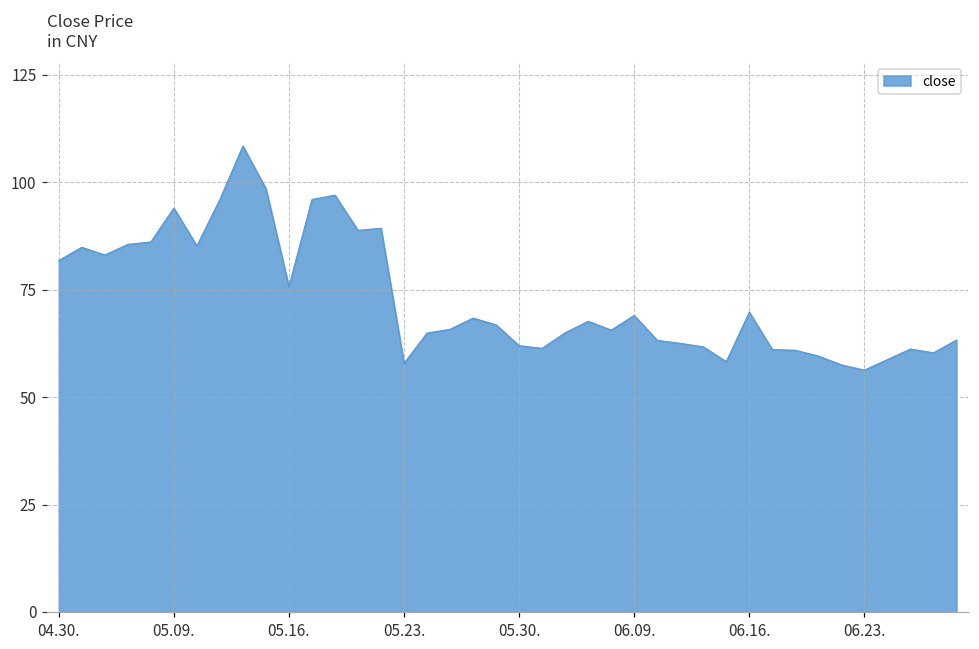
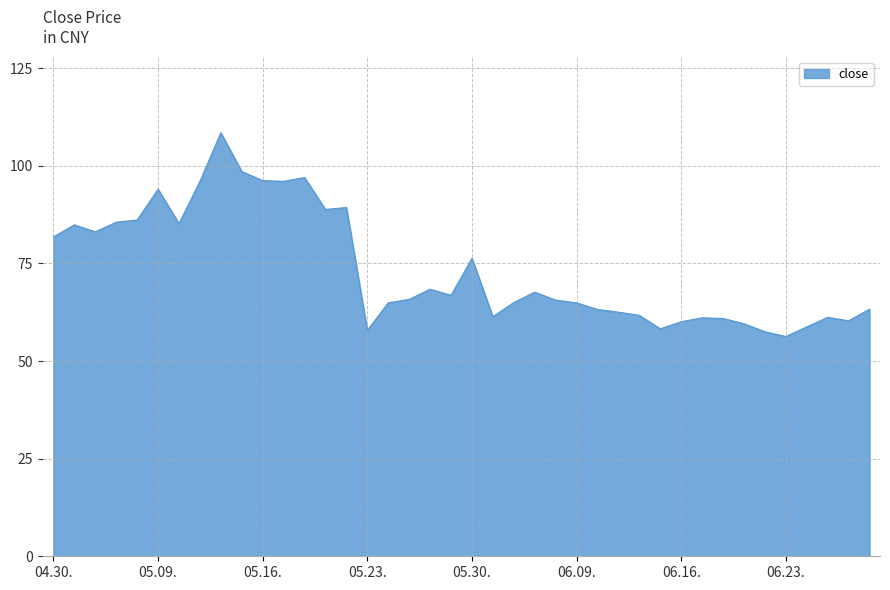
  {
    "04.30.": 82,
    "05.09.": 94,
-   "05.16.": 76,
+   "05.16.": 96,
    "05.23.": 58,
-   "05.30.": 62,
-   "06.09.": 69,
-   "06.16.": 70,
+   "05.30.": 76,
+   "06.09.": 65,
+   "06.16.": 60,
    "06.23.": 56
  }
